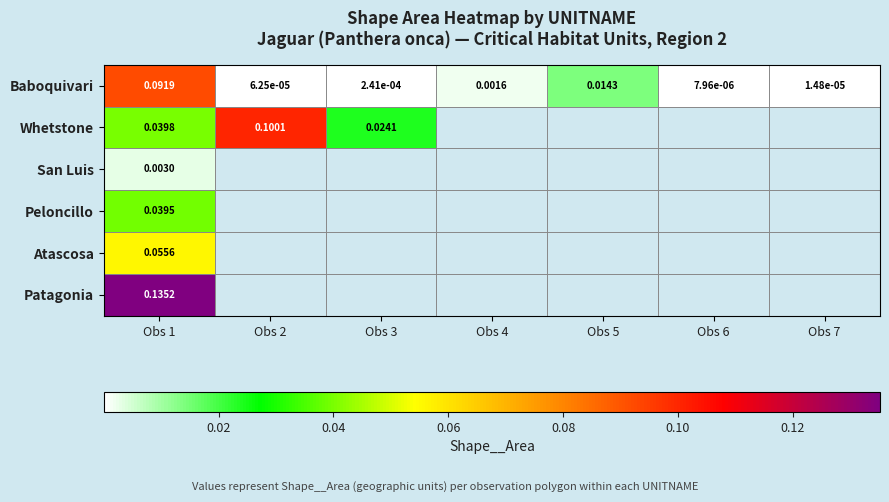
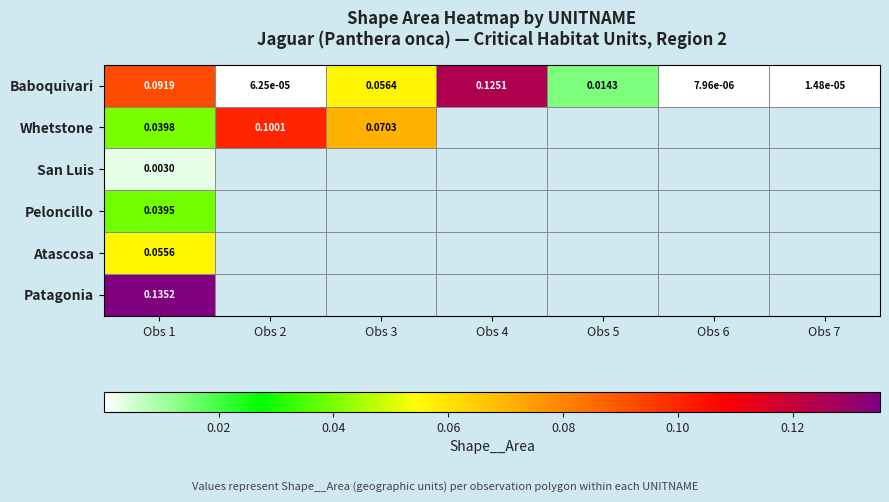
  {
    "Baboquivari": {
      "Obs 1": "0.0919",
      "Obs 2": "6.25e-05",
-     "Obs 3": "2.41e-04",
-     "Obs 4": "0.0016",
+     "Obs 3": "0.0564",
+     "Obs 4": "0.1251",
      "Obs 5": "0.0143",
      "Obs 6": "7.96e-06",
      "Obs 7": "1.48e-05"
    },
    "Whetstone": {
      "Obs 1": "0.0398",
      "Obs 2": "0.1001",
-     "Obs 3": "0.0241"
+     "Obs 3": "0.0703"
    },
    "San Luis": {
      "Obs 1": "0.0030"
    },
    "Peloncillo": {
      "Obs 1": "0.0395"
    },
    "Atascosa": {
      "Obs 1": "0.0556"
    },
    "Patagonia": {
      "Obs 1": "0.1352"
    }
  }
